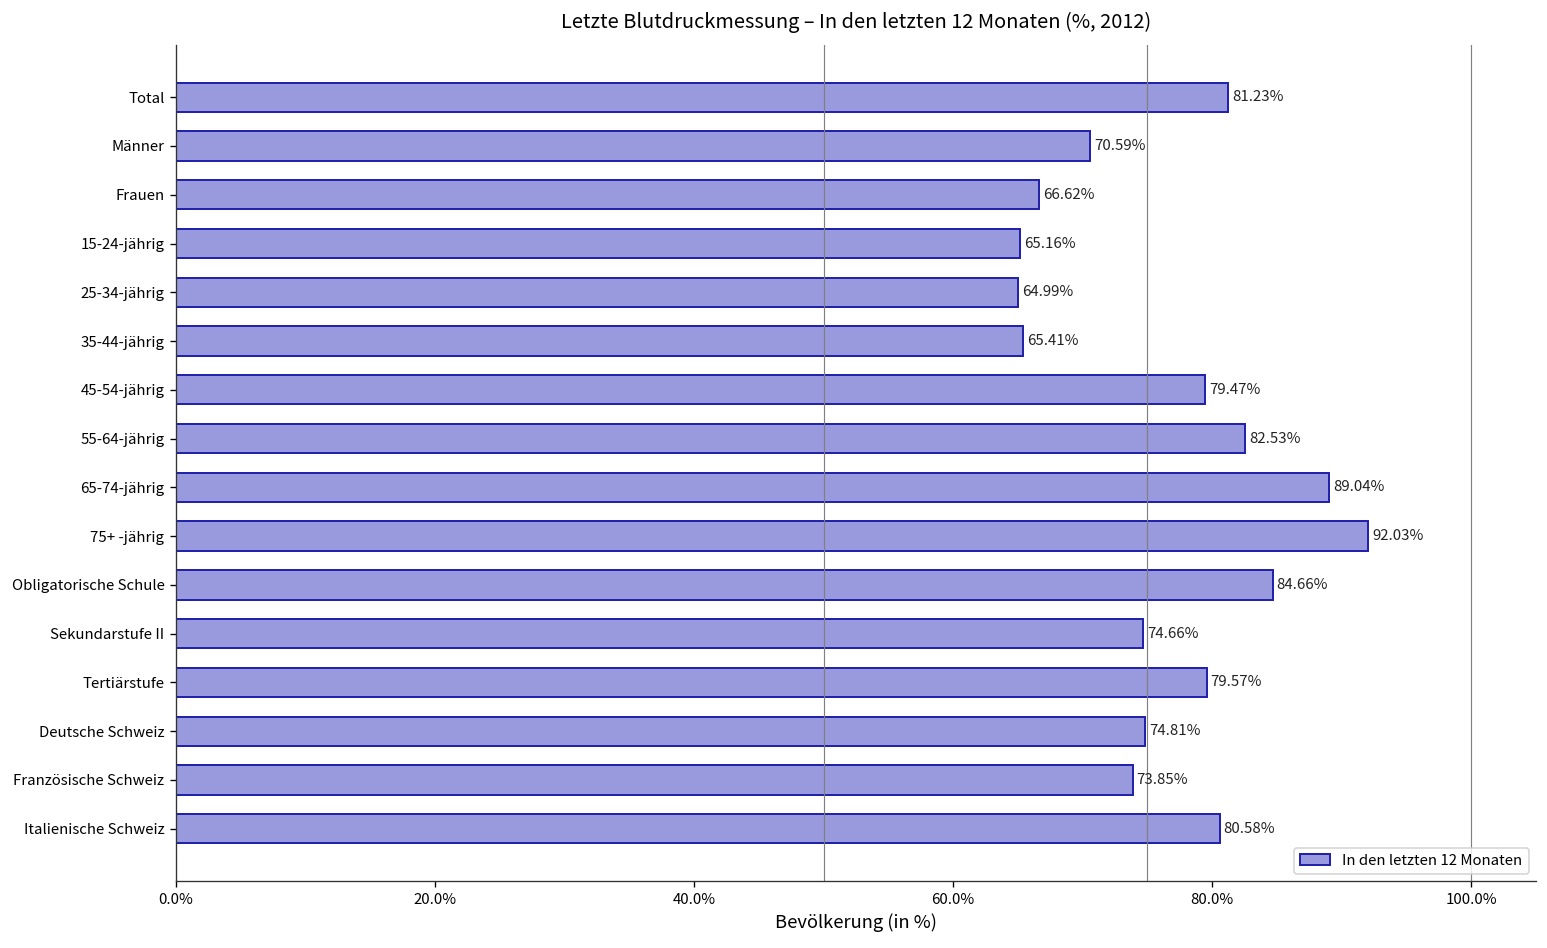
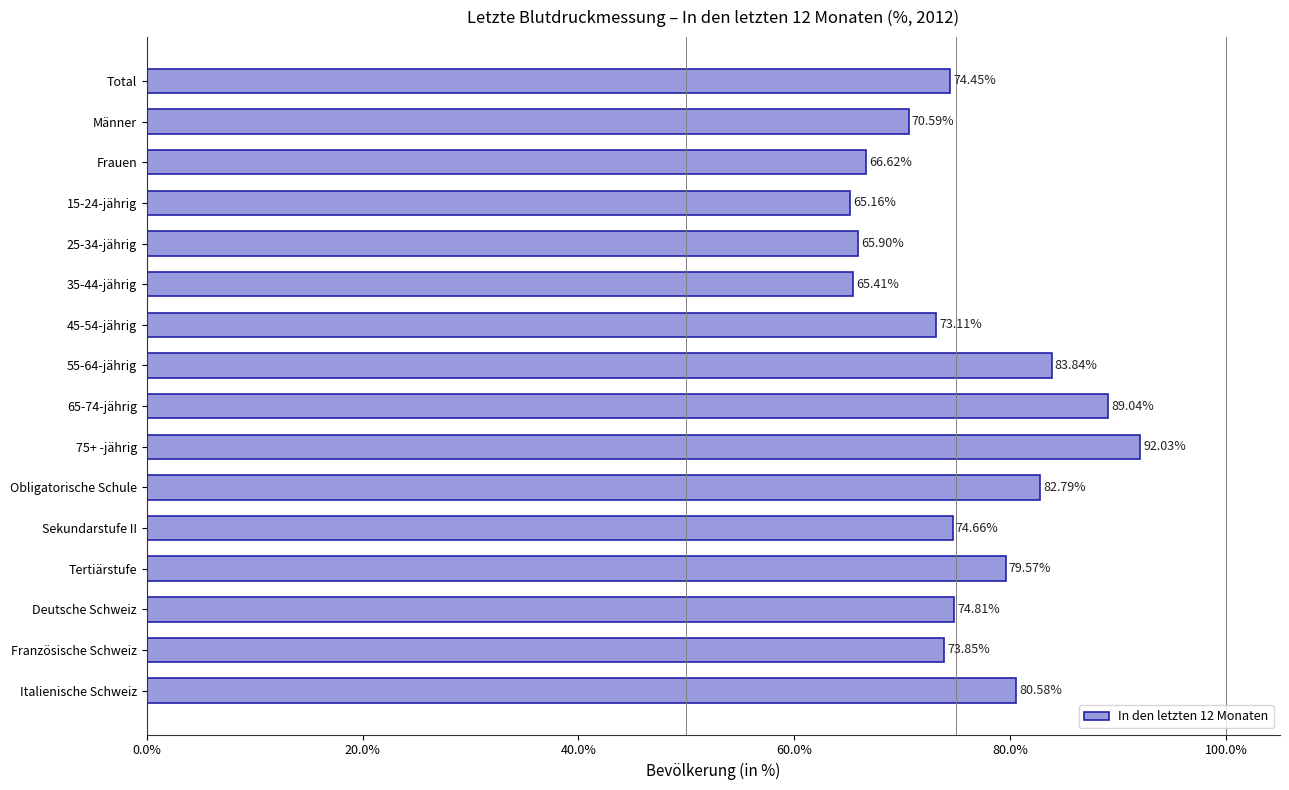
  {
-   "Total": "81.23%",
+   "Total": "74.45%",
    "Männer": "70.59%",
    "Frauen": "66.62%",
    "15-24-jährig": "65.16%",
-   "25-34-jährig": "64.99%",
+   "25-34-jährig": "65.90%",
    "35-44-jährig": "65.41%",
-   "45-54-jährig": "79.47%",
-   "55-64-jährig": "82.53%",
+   "45-54-jährig": "73.11%",
+   "55-64-jährig": "83.84%",
    "65-74-jährig": "89.04%",
    "75+ -jährig": "92.03%",
-   "Obligatorische Schule": "84.66%",
+   "Obligatorische Schule": "82.79%",
    "Sekundarstufe II": "74.66%",
    "Tertiärstufe": "79.57%",
    "Deutsche Schweiz": "74.81%",
    "Französische Schweiz": "73.85%",
    "Italienische Schweiz": "80.58%"
  }
